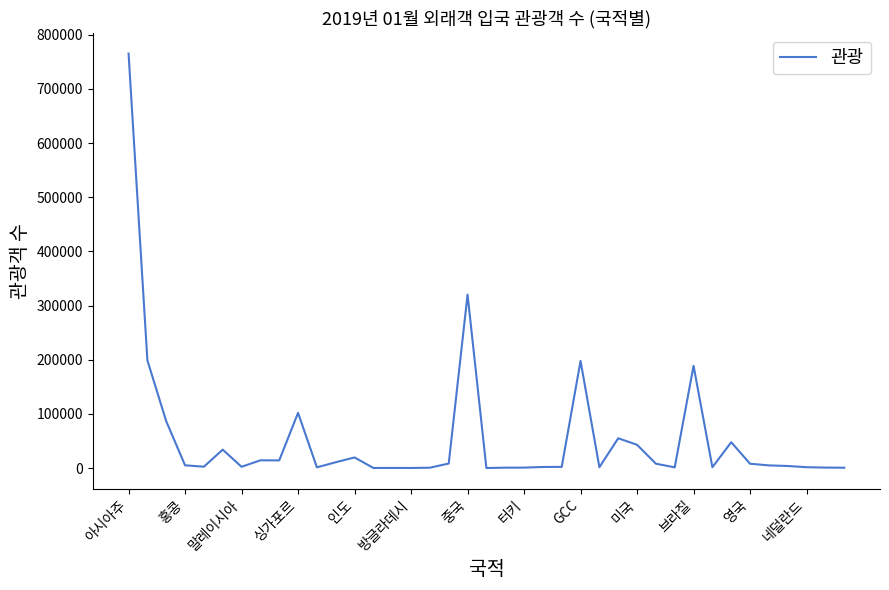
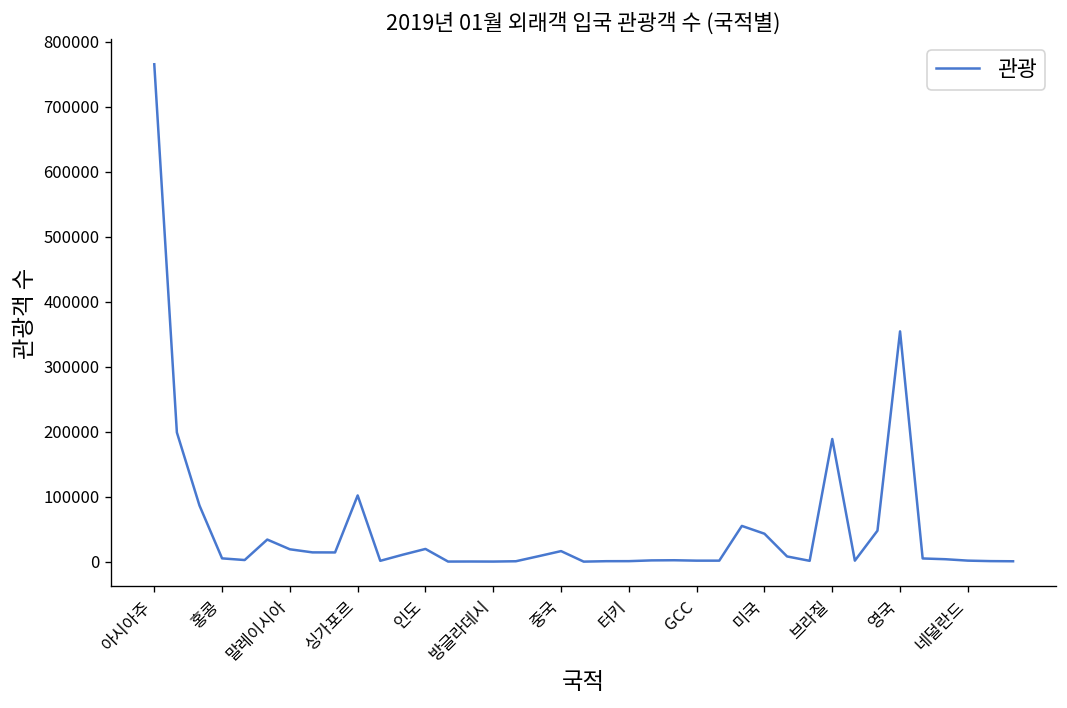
  {
    "아시아주": 770000,
    "홍콩": 10000,
-   "말레이시아": 0,
+   "말레이시아": 20000,
    "싱가포르": 100000,
    "인도": 20000,
    "방글라데시": 0,
-   "중국": 320000,
+   "중국": 20000,
    "터키": 0,
-   "GCC": 200000,
+   "GCC": 0,
    "미국": 40000,
    "브라질": 190000,
-   "영국": 10000,
+   "영국": 350000,
    "네덜란드": 0
  }
